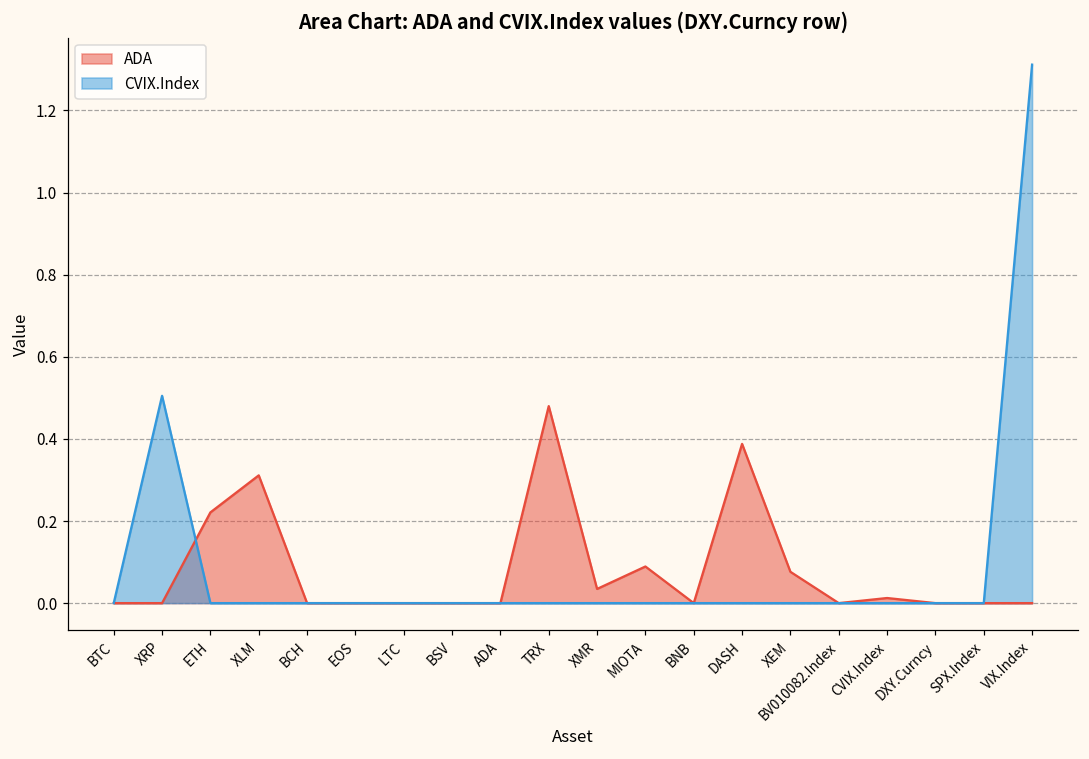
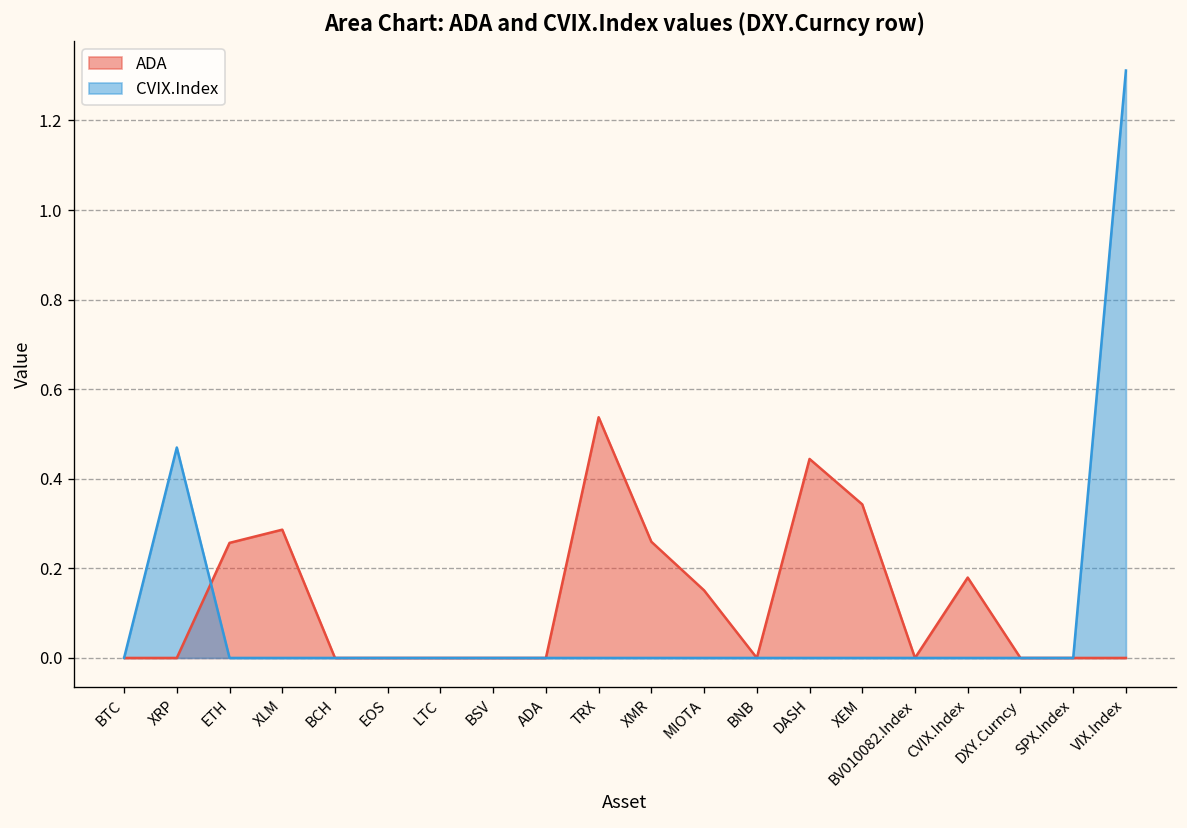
  {
    "ADA": {
      "XRP": 0.00,
-     "ETH": 0.22,
-     "XLM": 0.31,
-     "TRX": 0.48,
-     "XMR": 0.03,
-     "MIOTA": 0.09,
-     "DASH": 0.39,
-     "XEM": 0.08,
-     "CVIX.Index": 0.01,
+     "ETH": 0.26,
+     "XLM": 0.29,
+     "TRX": 0.54,
+     "XMR": 0.26,
+     "MIOTA": 0.15,
+     "DASH": 0.44,
+     "XEM": 0.34,
+     "CVIX.Index": 0.18,
      "VIX.Index": 0.00
    },
    "CVIX.Index": {
-     "XRP": 0.50,
+     "XRP": 0.47,
      "ETH": 0.00,
      "XLM": 0.00,
      "TRX": 0.00,
      "XMR": 0.00,
      "MIOTA": 0.00,
      "DASH": 0.00,
      "XEM": 0.00,
      "CVIX.Index": 0.00,
      "VIX.Index": 1.31
    }
  }
